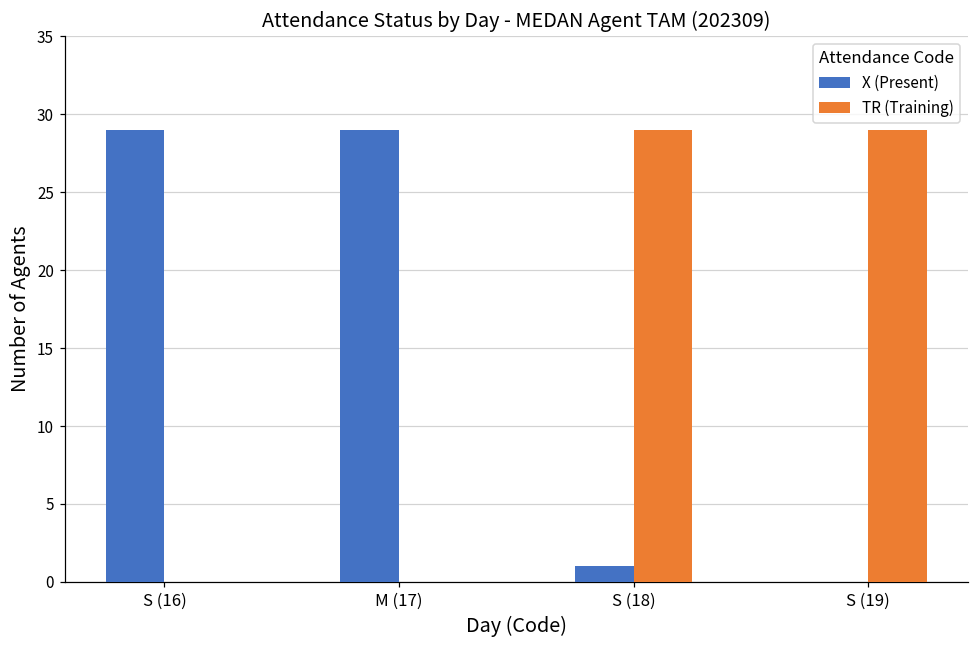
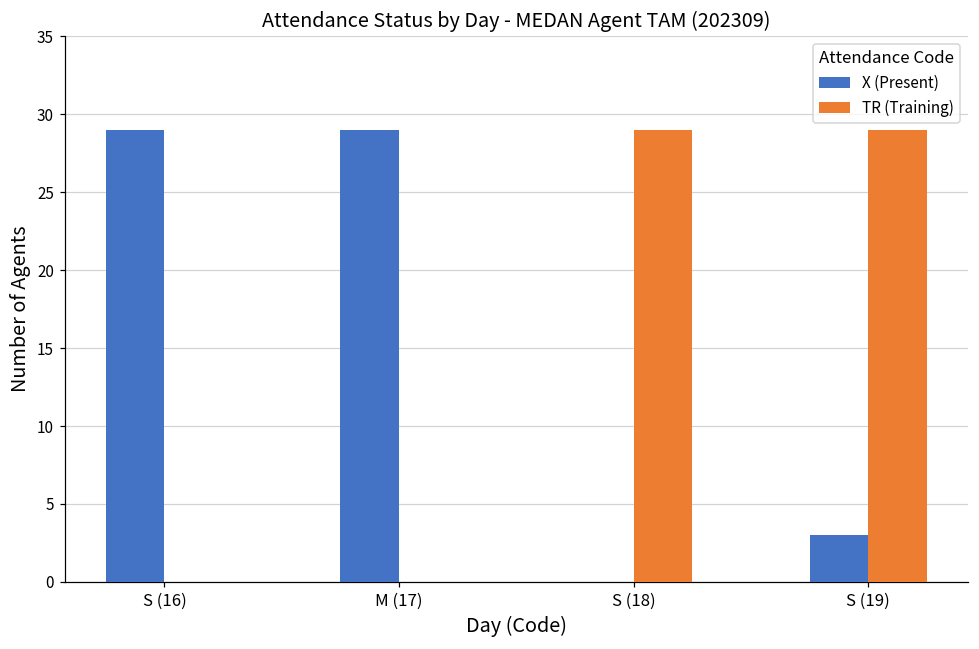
  {
    "X (Present)": {
      "S (16)": 29,
      "M (17)": 29,
-     "S (18)": 1,
-     "S (19)": 0
+     "S (18)": 0,
+     "S (19)": 3
    },
    "TR (Training)": {
      "S (16)": 0,
      "M (17)": 0,
      "S (18)": 29,
      "S (19)": 29
    }
  }
